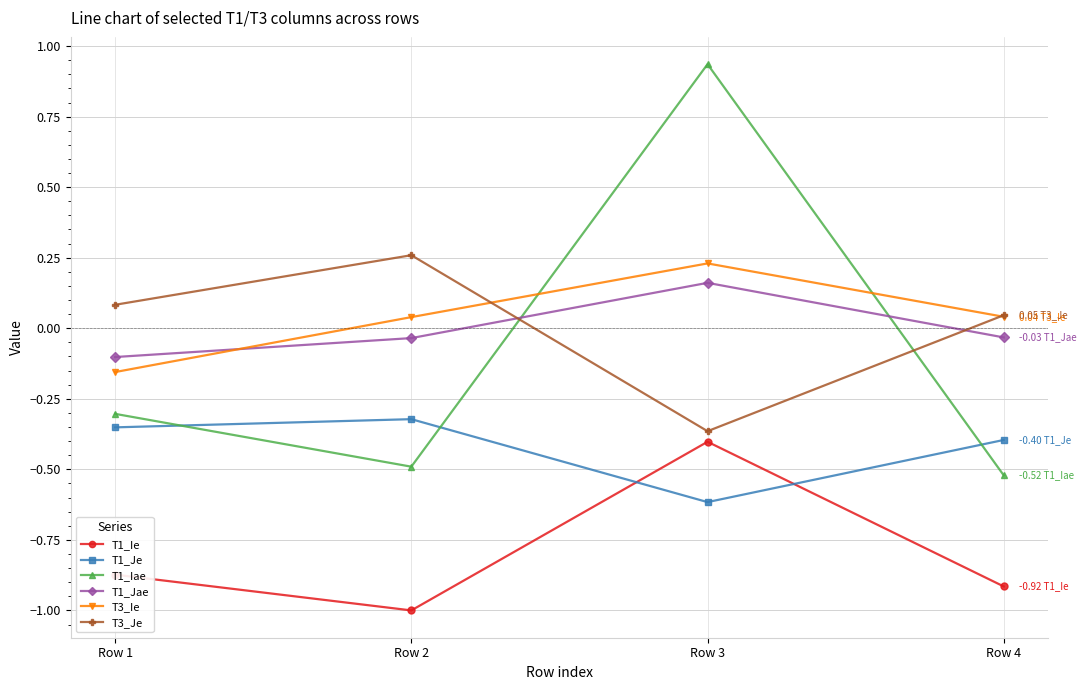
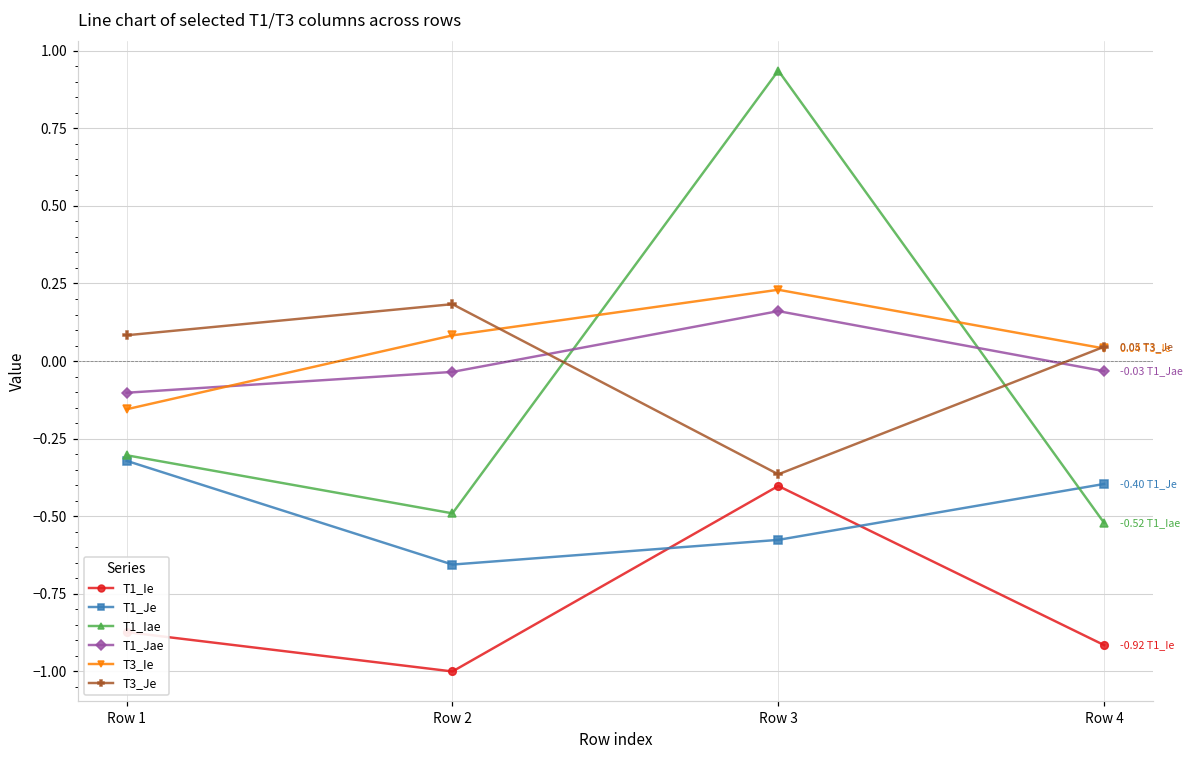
  {
    "T1_Ie": {
      "Row 4": -0.92
    },
    "T1_Je": {
-     "Row 1": -0.35,
-     "Row 2": -0.32,
-     "Row 3": -0.62
+     "Row 1": -0.32,
+     "Row 2": -0.66,
+     "Row 3": -0.58
    },
    "T1_Iae": {
      "Row 4": -0.52
    },
    "T1_Jae": {
      "Row 4": -0.03
    },
    "T3_Ie": {
      "Row 1": -0.16,
-     "Row 2": 0.04,
+     "Row 2": 0.08,
      "Row 3": 0.23
    },
    "T3_Je": {
      "Row 1": 0.08,
-     "Row 2": 0.26,
+     "Row 2": 0.18,
      "Row 3": -0.36
    }
  }
